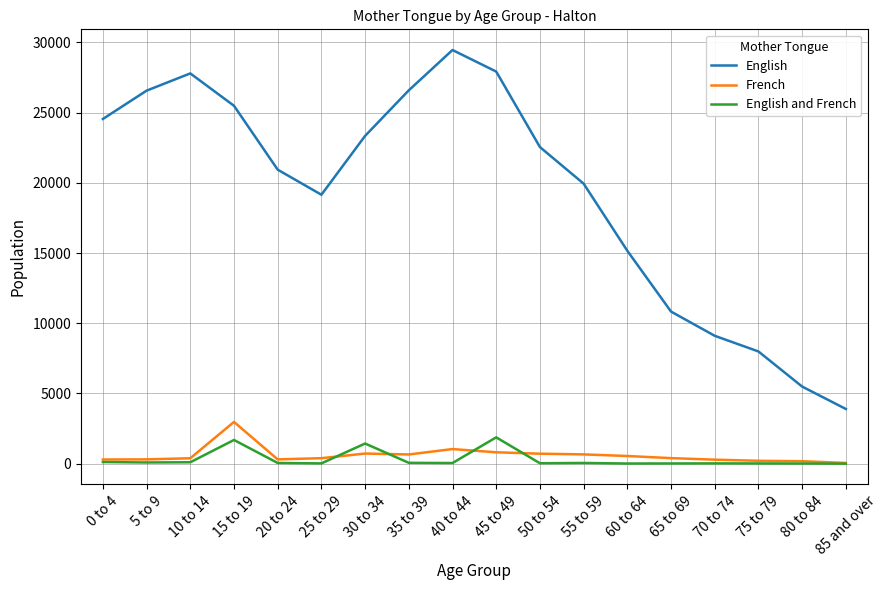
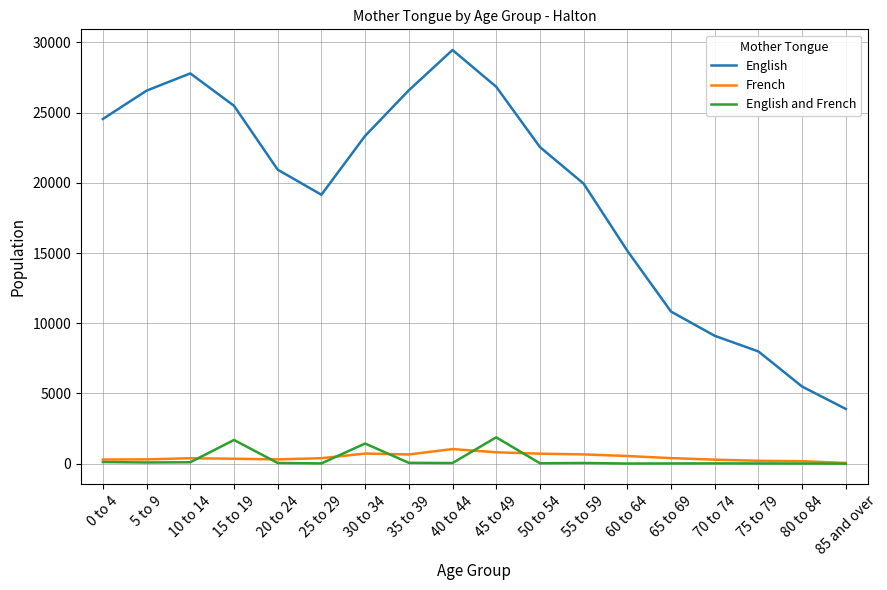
  {
    "English": {
      "0 to 4": 24500,
      "5 to 9": 26600,
      "10 to 14": 27800,
      "15 to 19": 25500,
      "20 to 24": 20900,
      "25 to 29": 19200,
      "30 to 34": 23300,
      "35 to 39": 26600,
      "40 to 44": 29500,
-     "45 to 49": 27900,
+     "45 to 49": 26800,
      "50 to 54": 22500,
      "55 to 59": 19900,
      "60 to 64": 15200,
      "65 to 69": 10800,
      "70 to 74": 9100,
      "75 to 79": 8000,
      "80 to 84": 5500,
      "85 and over": 3900
    },
    "French": {
      "0 to 4": 300,
      "5 to 9": 300,
      "10 to 14": 400,
-     "15 to 19": 3000,
+     "15 to 19": 400,
      "20 to 24": 300,
      "25 to 29": 400,
      "30 to 34": 700,
      "35 to 39": 700,
      "40 to 44": 1000,
      "45 to 49": 800,
      "50 to 54": 700,
      "55 to 59": 700,
      "60 to 64": 500,
      "65 to 69": 400,
      "70 to 74": 300,
      "75 to 79": 200
    },
    "English and French": {
      "0 to 4": 100,
      "5 to 9": 100,
      "10 to 14": 100,
      "15 to 19": 1700,
      "20 to 24": 100,
      "25 to 29": 0,
      "30 to 34": 1400,
      "35 to 39": 100,
      "40 to 44": 0,
      "45 to 49": 1900,
      "50 to 54": 0,
      "55 to 59": 100,
      "60 to 64": 0,
      "65 to 69": 0,
      "70 to 74": 0,
      "75 to 79": 0
    }
  }
